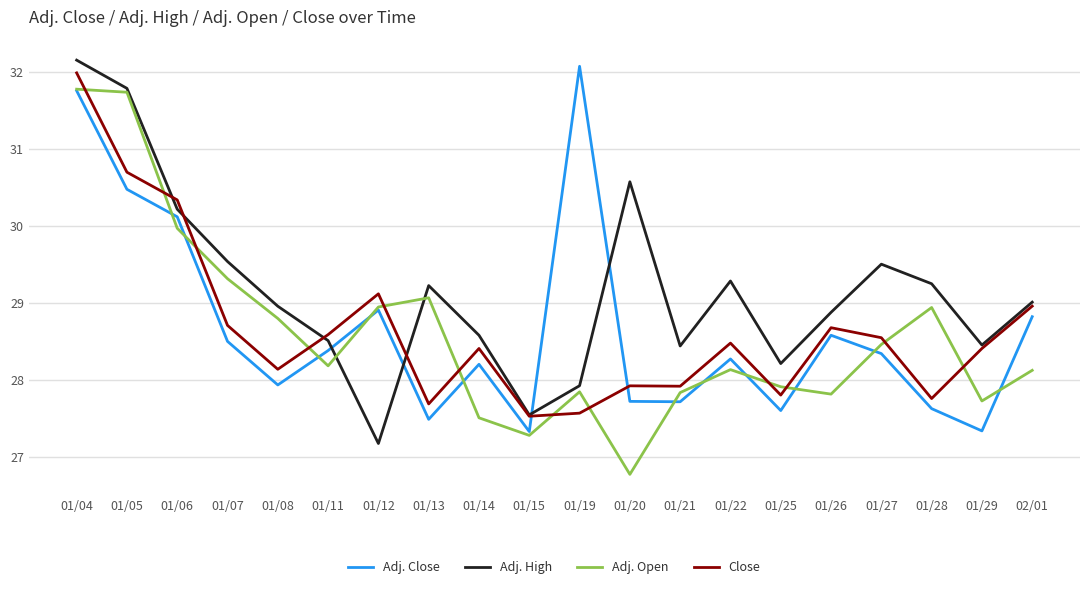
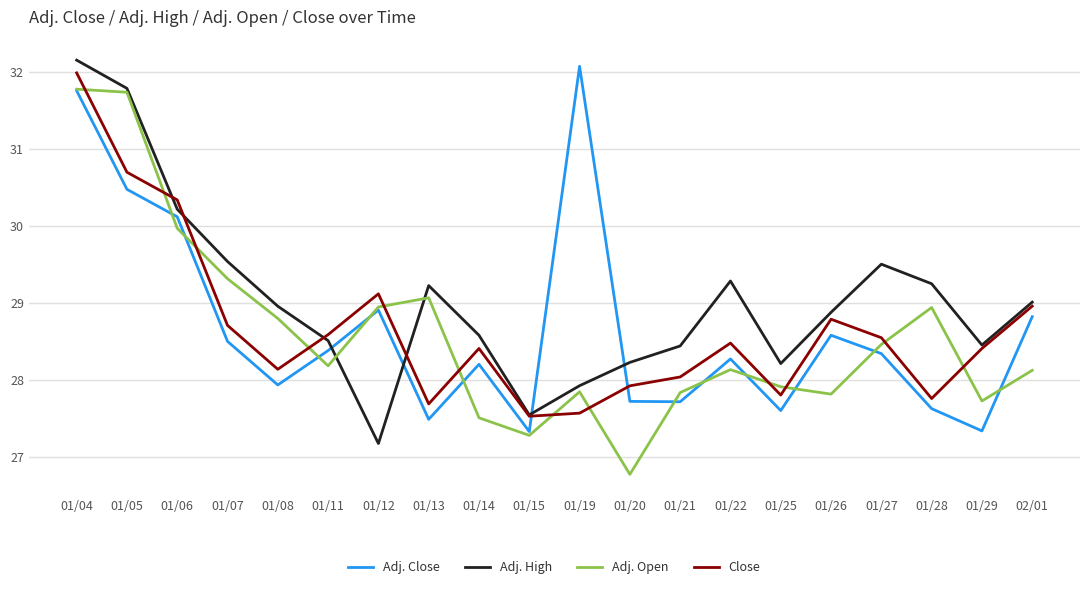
  {
    "Adj. Close": {
      "01/05": 30.5,
      "01/06": 30.1,
      "01/07": 28.5,
      "01/08": 27.9,
      "01/11": 28.4,
      "01/12": 28.9,
      "01/13": 27.5,
      "01/14": 28.2,
      "01/15": 27.3,
      "01/19": 32.1,
      "01/20": 27.7,
      "01/21": 27.7,
      "01/22": 28.3,
      "01/25": 27.6,
      "01/26": 28.6,
      "01/27": 28.3,
      "01/28": 27.6,
      "01/29": 27.3,
      "02/01": 28.8
    },
    "Adj. High": {
      "01/04": 32.2,
      "01/05": 31.8,
      "01/06": 30.2,
      "01/07": 29.5,
      "01/08": 29.0,
      "01/11": 28.5,
      "01/12": 27.2,
      "01/13": 29.2,
      "01/14": 28.6,
      "01/19": 27.9,
-     "01/20": 30.6,
+     "01/20": 28.2,
      "01/21": 28.4,
      "01/22": 29.3,
      "01/25": 28.2,
      "01/26": 28.9,
      "01/27": 29.5,
      "01/28": 29.3,
      "01/29": 28.5,
      "02/01": 29.0
    },
    "Adj. Open": {
      "01/05": 31.7,
      "01/06": 30.0,
      "01/07": 29.3,
      "01/08": 28.8,
      "01/11": 28.2,
      "01/12": 28.9,
      "01/13": 29.1,
      "01/14": 27.5,
      "01/15": 27.3,
      "01/19": 27.8,
      "01/20": 26.8,
      "01/21": 27.8,
      "01/22": 28.1,
      "01/25": 27.9,
      "01/26": 27.8,
      "01/27": 28.5,
      "01/28": 28.9,
      "01/29": 27.7,
      "02/01": 28.1
    },
    "Close": {
      "01/04": 32.0,
      "01/05": 30.7,
      "01/06": 30.3,
      "01/07": 28.7,
      "01/08": 28.1,
      "01/11": 28.6,
      "01/12": 29.1,
      "01/13": 27.7,
      "01/14": 28.4,
      "01/19": 27.6,
      "01/20": 27.9,
-     "01/21": 27.9,
+     "01/21": 28.0,
      "01/22": 28.5,
      "01/25": 27.8,
-     "01/26": 28.7,
+     "01/26": 28.8,
      "01/27": 28.6,
      "01/28": 27.8,
      "01/29": 28.4,
      "02/01": 29.0
    }
  }
